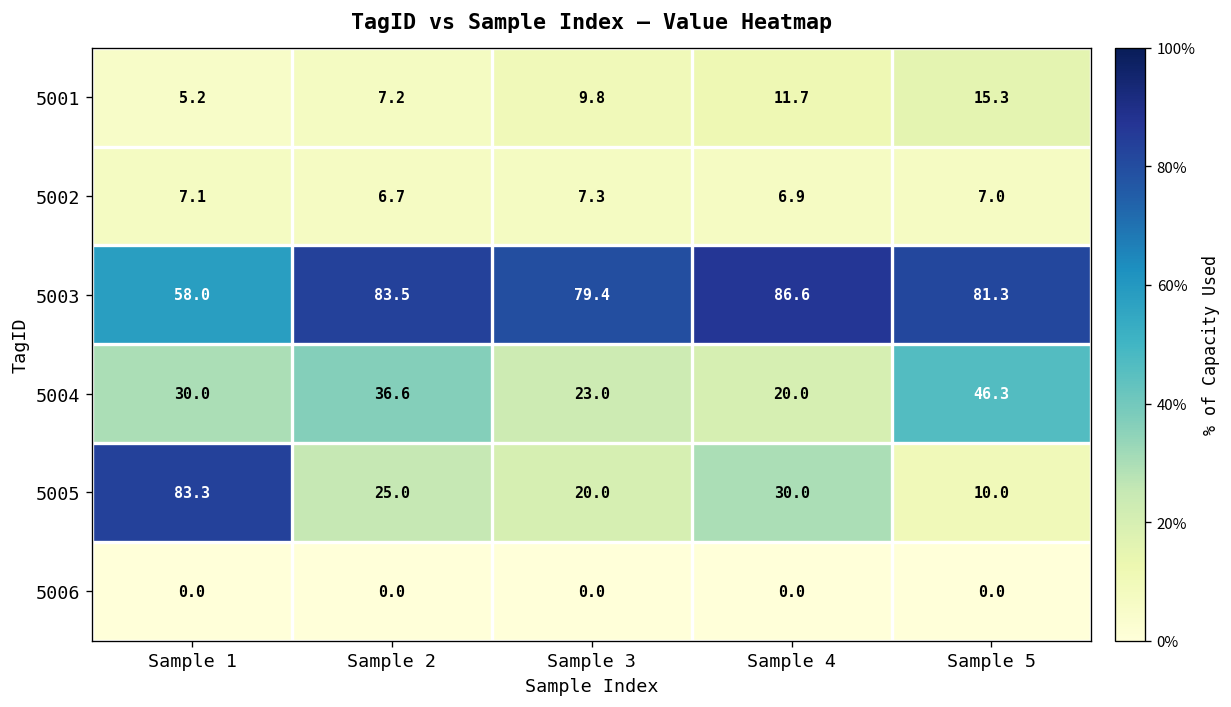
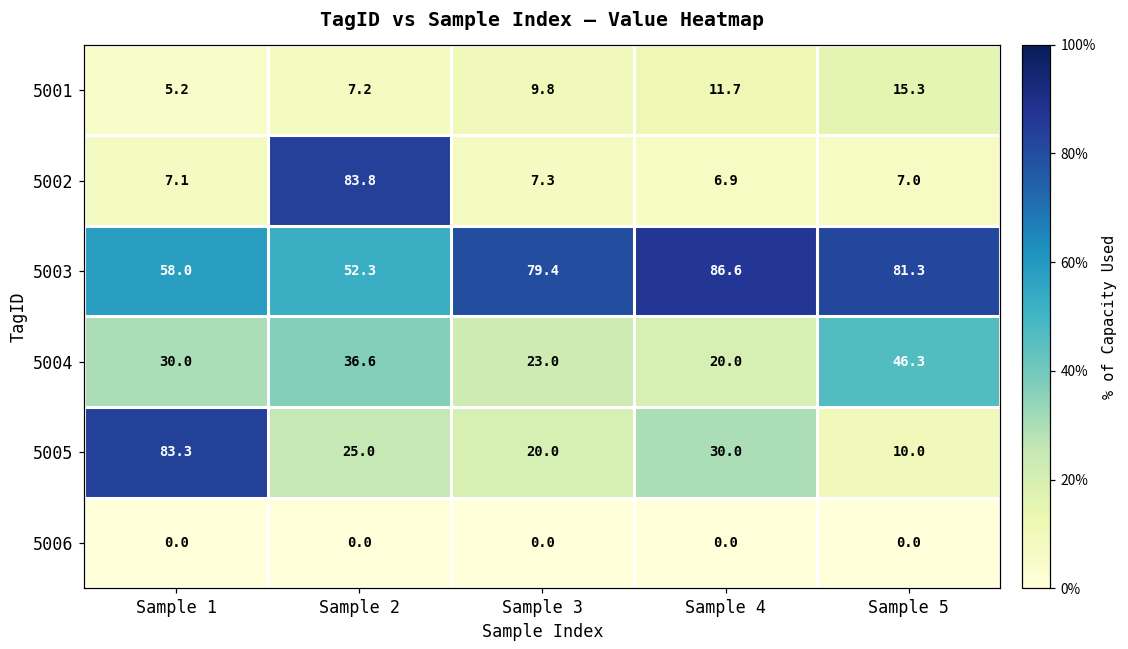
  {
    "5001": {
      "Sample 1": 5.2,
      "Sample 2": 7.2,
      "Sample 3": 9.8,
      "Sample 4": 11.7,
      "Sample 5": 15.3
    },
    "5002": {
      "Sample 1": 7.1,
-     "Sample 2": 6.7,
+     "Sample 2": 83.8,
      "Sample 3": 7.3,
      "Sample 4": 6.9,
      "Sample 5": 7.0
    },
    "5003": {
      "Sample 1": 58.0,
-     "Sample 2": 83.5,
+     "Sample 2": 52.3,
      "Sample 3": 79.4,
      "Sample 4": 86.6,
      "Sample 5": 81.3
    },
    "5004": {
      "Sample 1": 30.0,
      "Sample 2": 36.6,
      "Sample 3": 23.0,
      "Sample 4": 20.0,
      "Sample 5": 46.3
    },
    "5005": {
      "Sample 1": 83.3,
      "Sample 2": 25.0,
      "Sample 3": 20.0,
      "Sample 4": 30.0,
      "Sample 5": 10.0
    },
    "5006": {
      "Sample 1": 0.0,
      "Sample 2": 0.0,
      "Sample 3": 0.0,
      "Sample 4": 0.0,
      "Sample 5": 0.0
    }
  }
